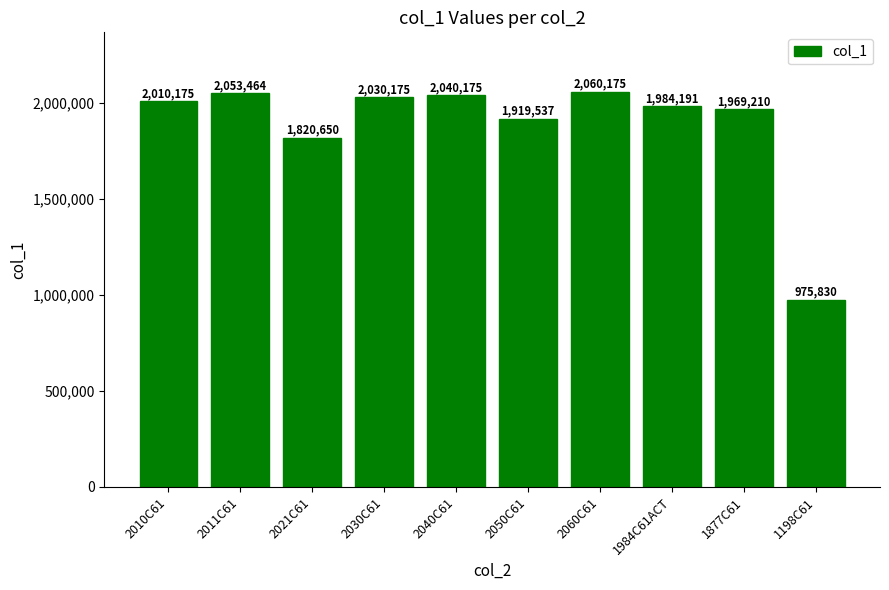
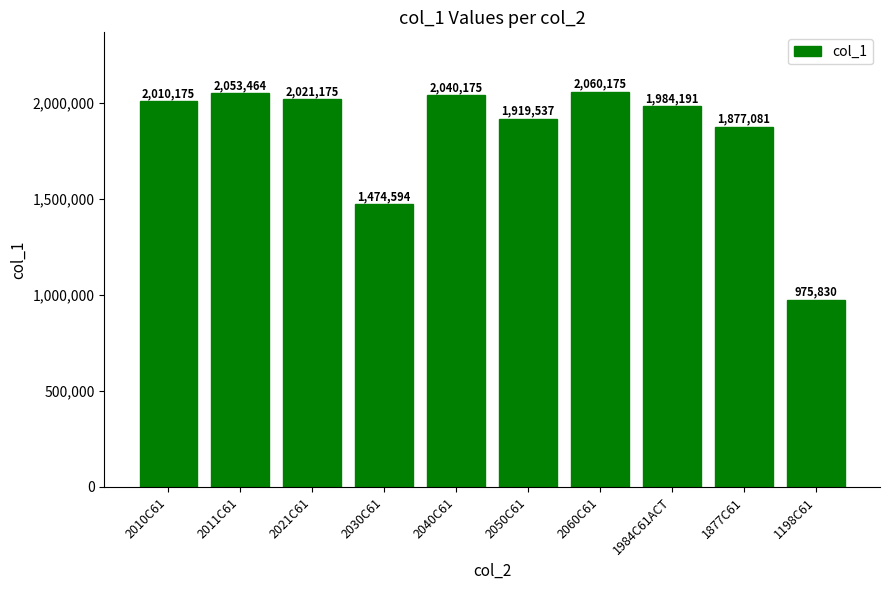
  {
    "2010C61": "2,010,175",
    "2011C61": "2,053,464",
-   "2021C61": "1,820,650",
-   "2030C61": "2,030,175",
+   "2021C61": "2,021,175",
+   "2030C61": "1,474,594",
    "2040C61": "2,040,175",
    "2050C61": "1,919,537",
    "2060C61": "2,060,175",
    "1984C61ACT": "1,984,191",
-   "1877C61": "1,969,210",
+   "1877C61": "1,877,081",
    "1198C61": "975,830"
  }
